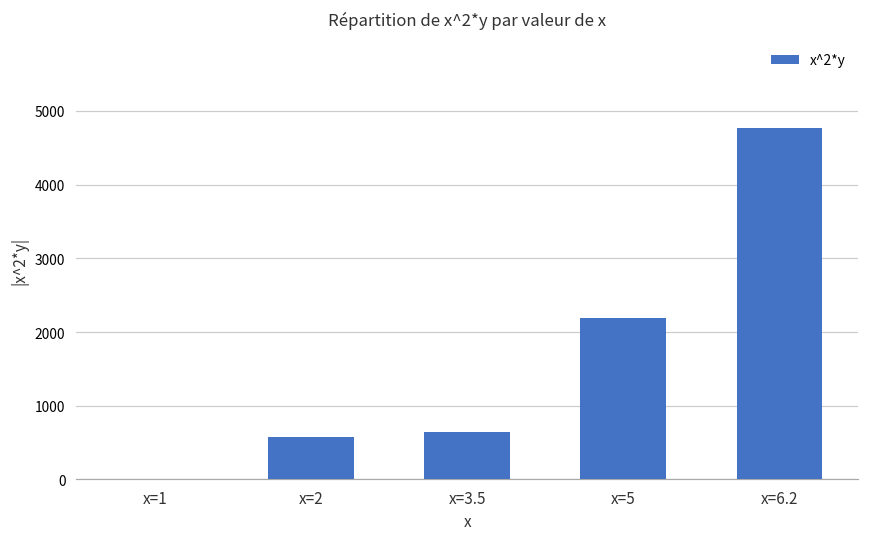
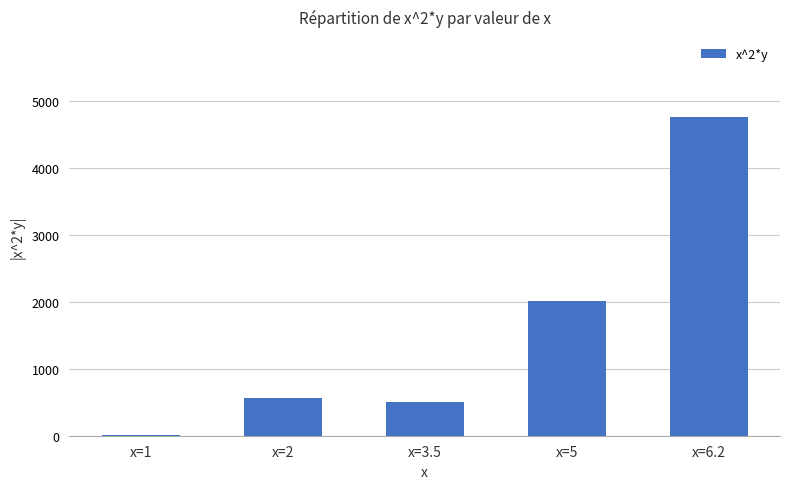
  {
    "x=2": 600,
-   "x=3.5": 600,
-   "x=5": 2200,
+   "x=3.5": 500,
+   "x=5": 2000,
    "x=6.2": 4800
  }
